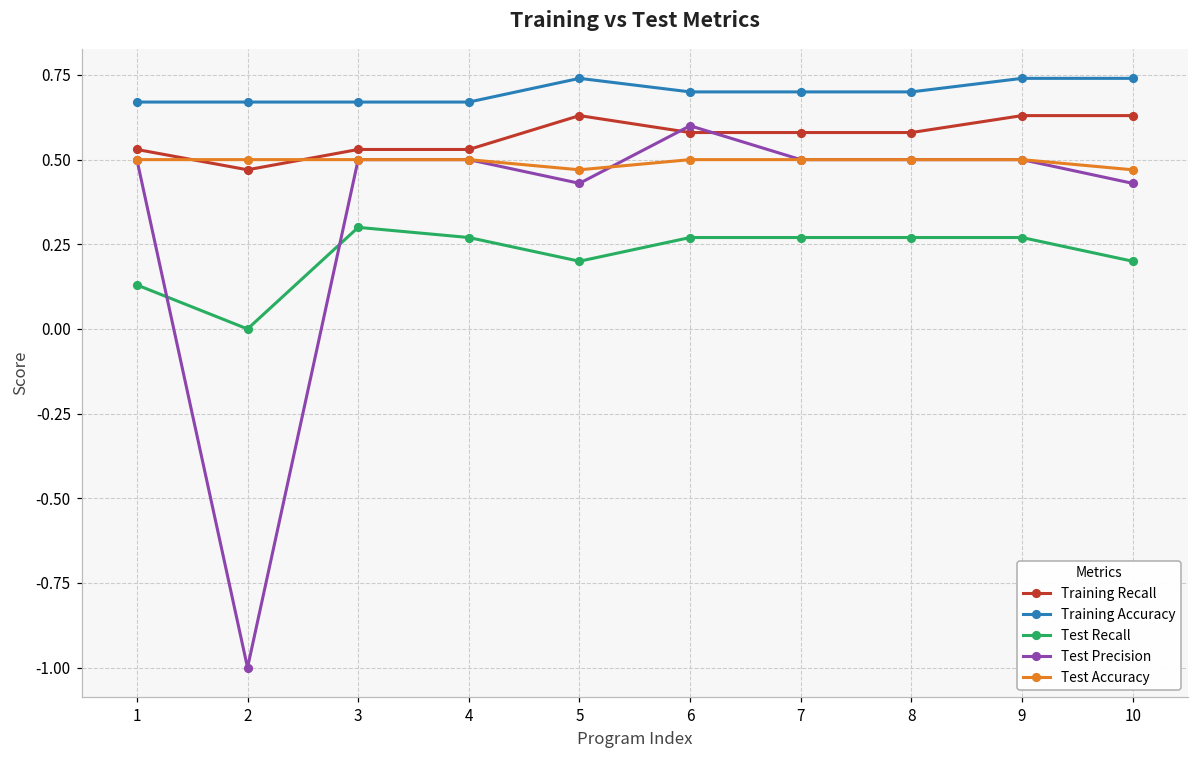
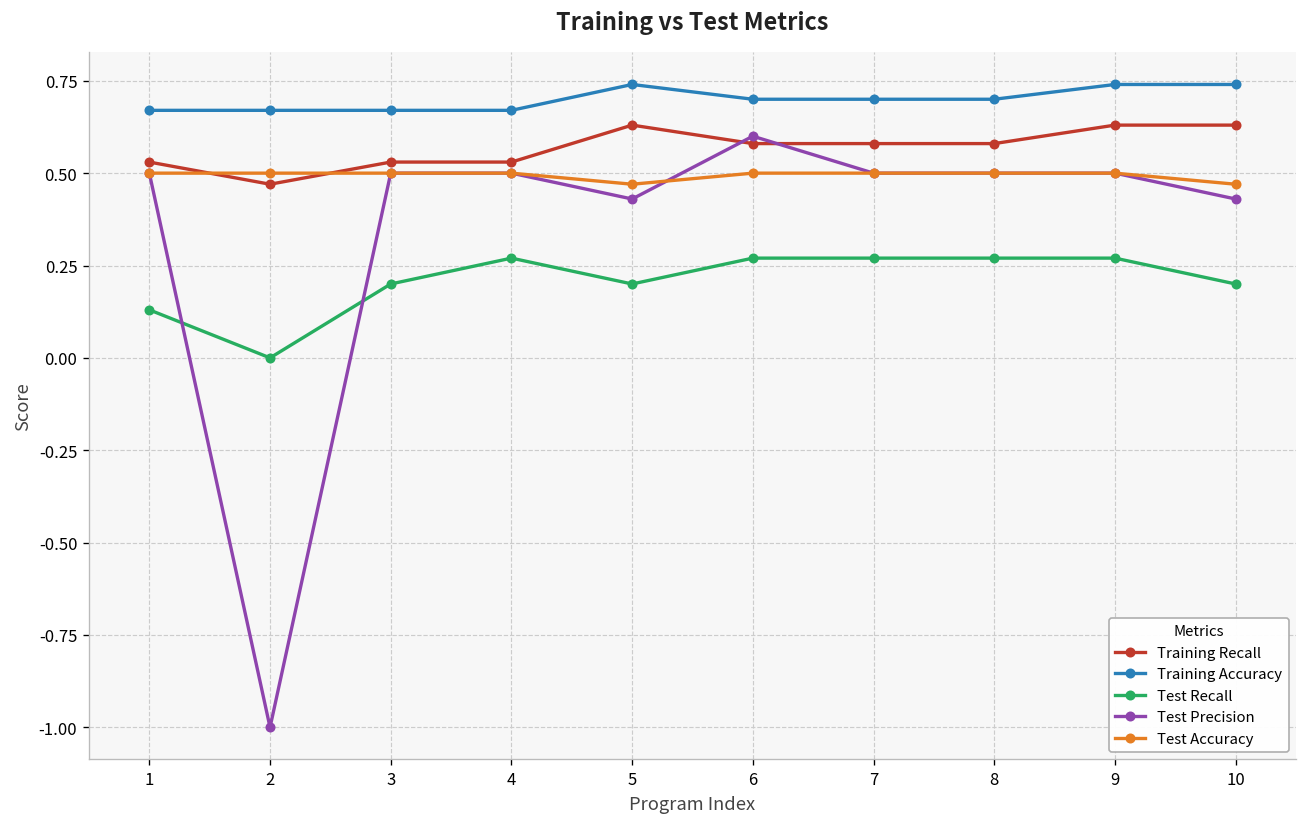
  {
    "Training Recall": {
      "1": 0.53,
      "2": 0.47,
      "3": 0.53,
      "4": 0.53,
      "5": 0.63,
      "6": 0.58,
      "7": 0.58,
      "8": 0.58,
      "9": 0.63,
      "10": 0.63
    },
    "Training Accuracy": {
      "1": 0.67,
      "2": 0.67,
      "3": 0.67,
      "4": 0.67,
      "5": 0.74,
      "6": 0.7,
      "7": 0.7,
      "8": 0.7,
      "9": 0.74,
      "10": 0.74
    },
    "Test Recall": {
      "1": 0.13,
      "2": 0.0,
-     "3": 0.3,
+     "3": 0.2,
      "4": 0.27,
      "5": 0.2,
      "6": 0.27,
      "7": 0.27,
      "8": 0.27,
      "9": 0.27,
      "10": 0.2
    },
    "Test Precision": {
      "2": -1.0,
      "5": 0.43,
      "6": 0.6,
      "10": 0.43
    },
    "Test Accuracy": {
      "2": 0.5,
      "5": 0.47,
      "6": 0.5,
      "10": 0.47
    }
  }
